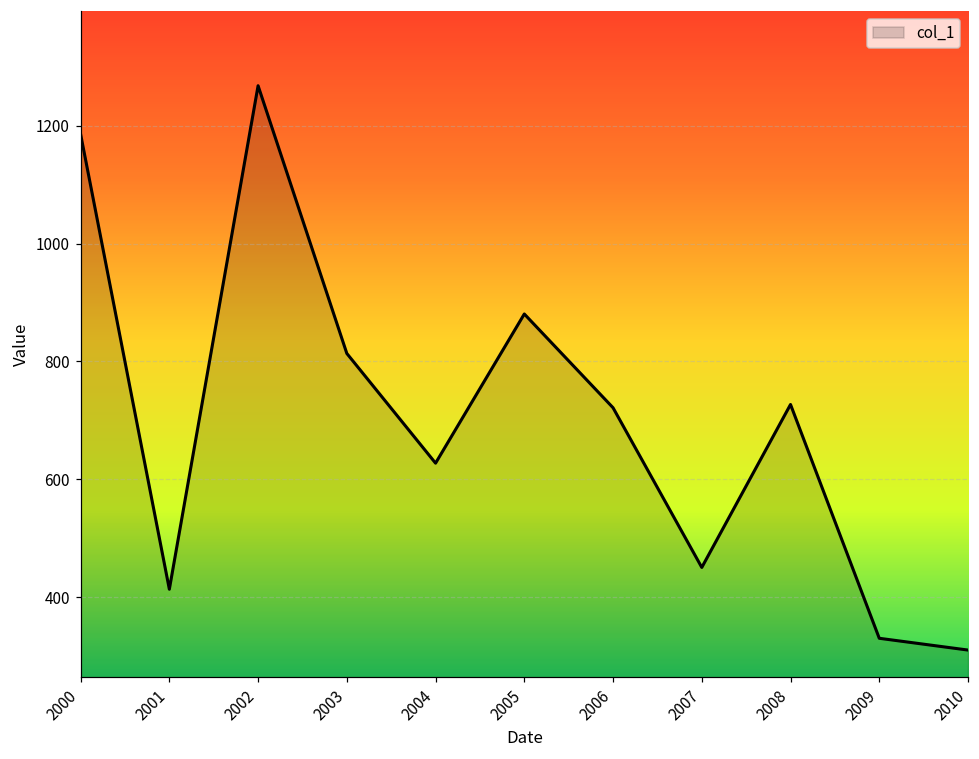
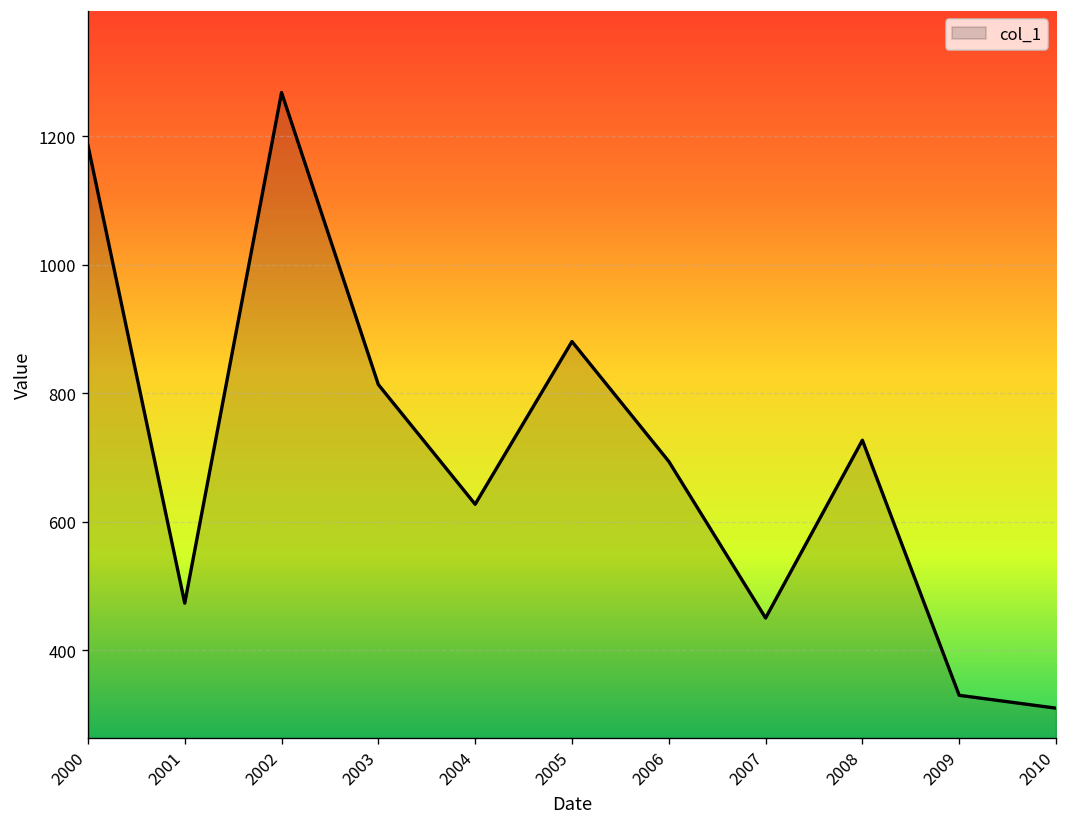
  {
    "2000": 1190,
-   "2001": 410,
+   "2001": 470,
    "2002": 1270,
    "2003": 810,
    "2004": 630,
    "2005": 880,
-   "2006": 720,
+   "2006": 690,
    "2007": 450,
    "2008": 730,
    "2009": 330,
    "2010": 310
  }
